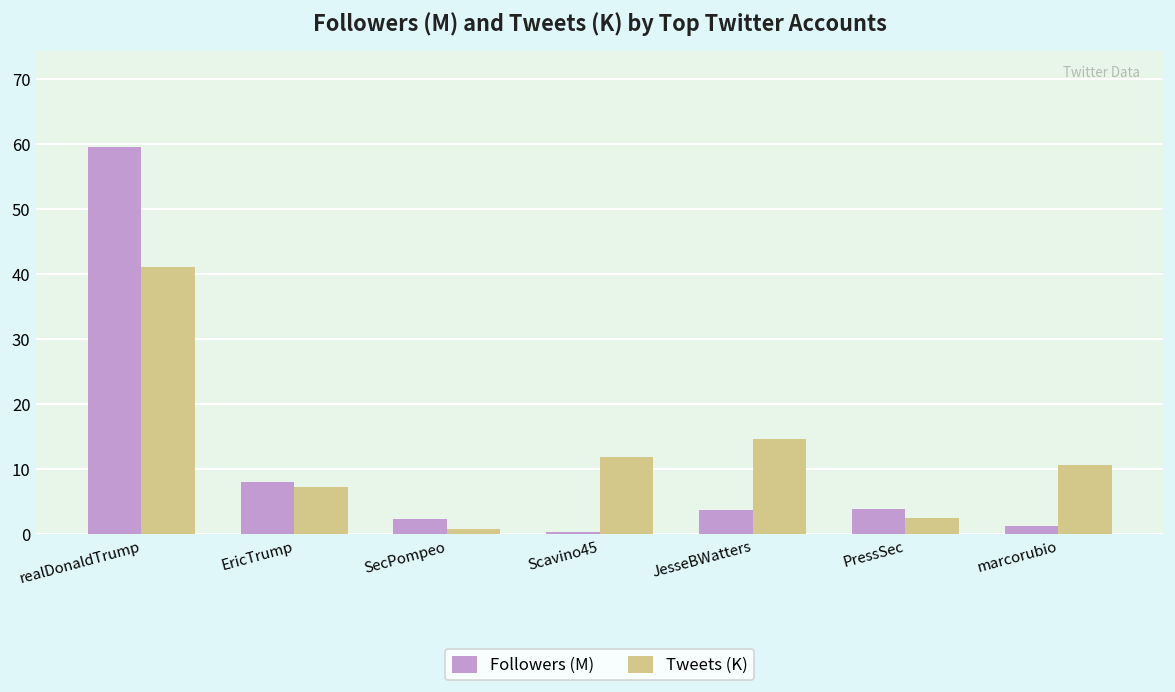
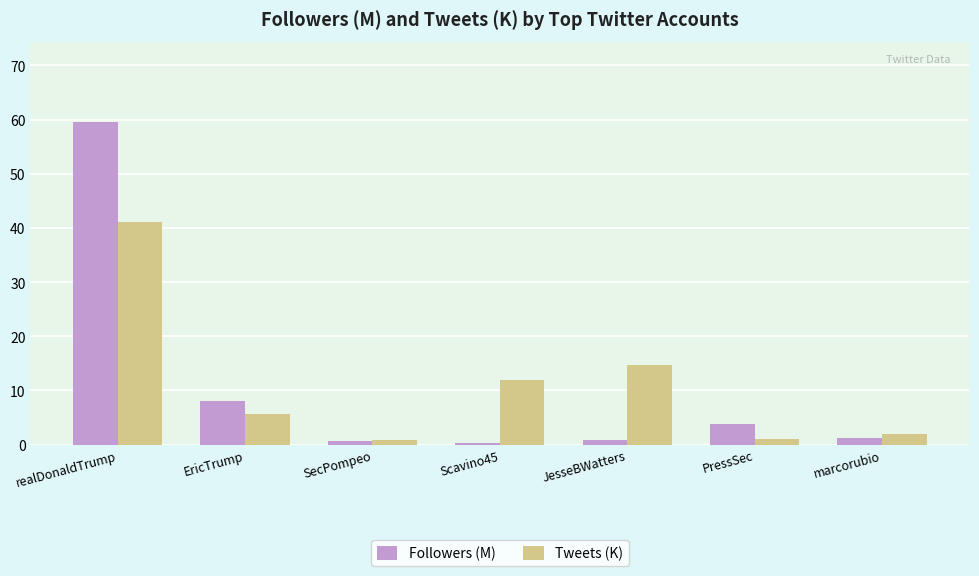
  {
    "Followers (M)": {
      "realDonaldTrump": 60,
      "EricTrump": 8,
-     "SecPompeo": 2,
-     "JesseBWatters": 4,
+     "SecPompeo": 1,
+     "JesseBWatters": 1,
      "PressSec": 4,
      "marcorubio": 1
    },
    "Tweets (K)": {
      "realDonaldTrump": 41,
-     "EricTrump": 7,
+     "EricTrump": 6,
      "SecPompeo": 1,
      "Scavino45": 12,
      "JesseBWatters": 15,
-     "PressSec": 3,
-     "marcorubio": 11
+     "PressSec": 1,
+     "marcorubio": 2
    }
  }
